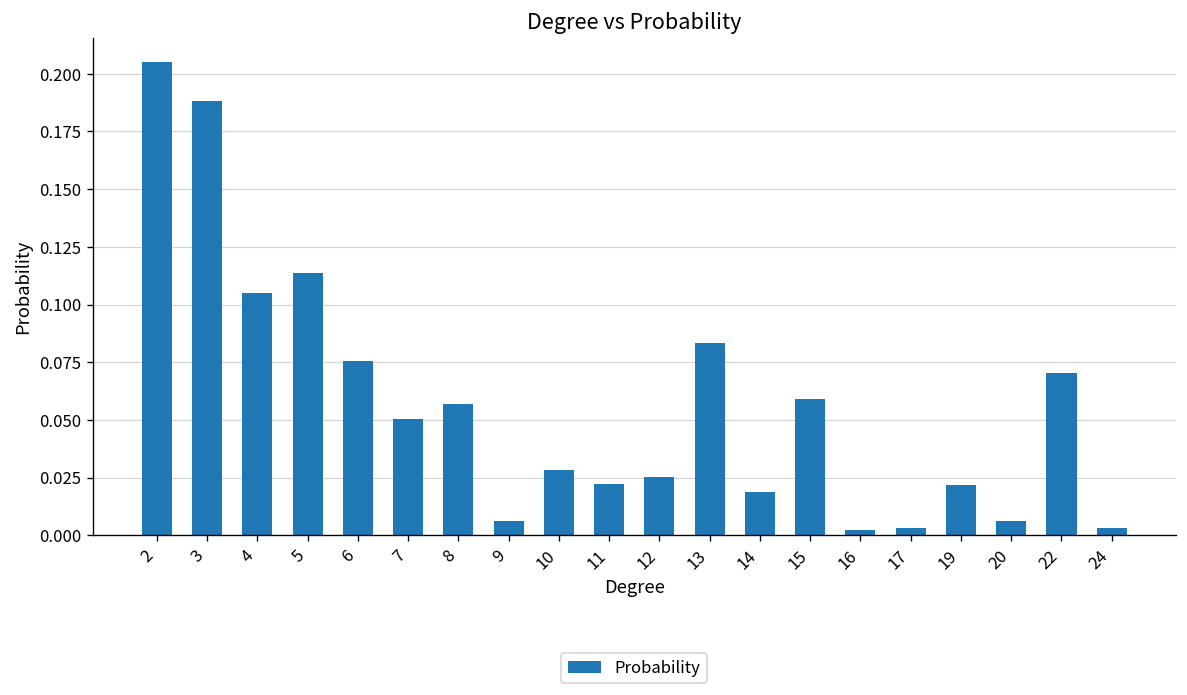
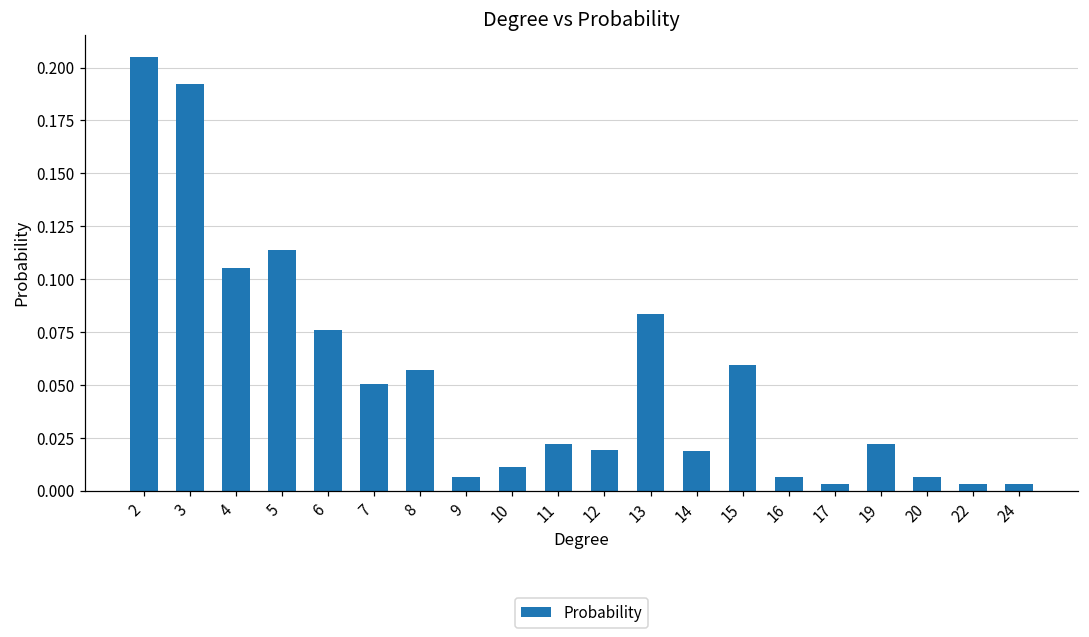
  {
    "2": 0.205,
-   "3": 0.188,
+   "3": 0.192,
    "4": 0.105,
    "5": 0.114,
    "6": 0.076,
    "7": 0.050,
    "8": 0.057,
    "9": 0.006,
-   "10": 0.028,
+   "10": 0.011,
    "11": 0.022,
-   "12": 0.025,
+   "12": 0.019,
    "13": 0.083,
    "14": 0.019,
    "15": 0.059,
-   "16": 0.002,
+   "16": 0.006,
    "17": 0.003,
    "19": 0.022,
    "20": 0.006,
-   "22": 0.070,
+   "22": 0.003,
    "24": 0.003
  }
